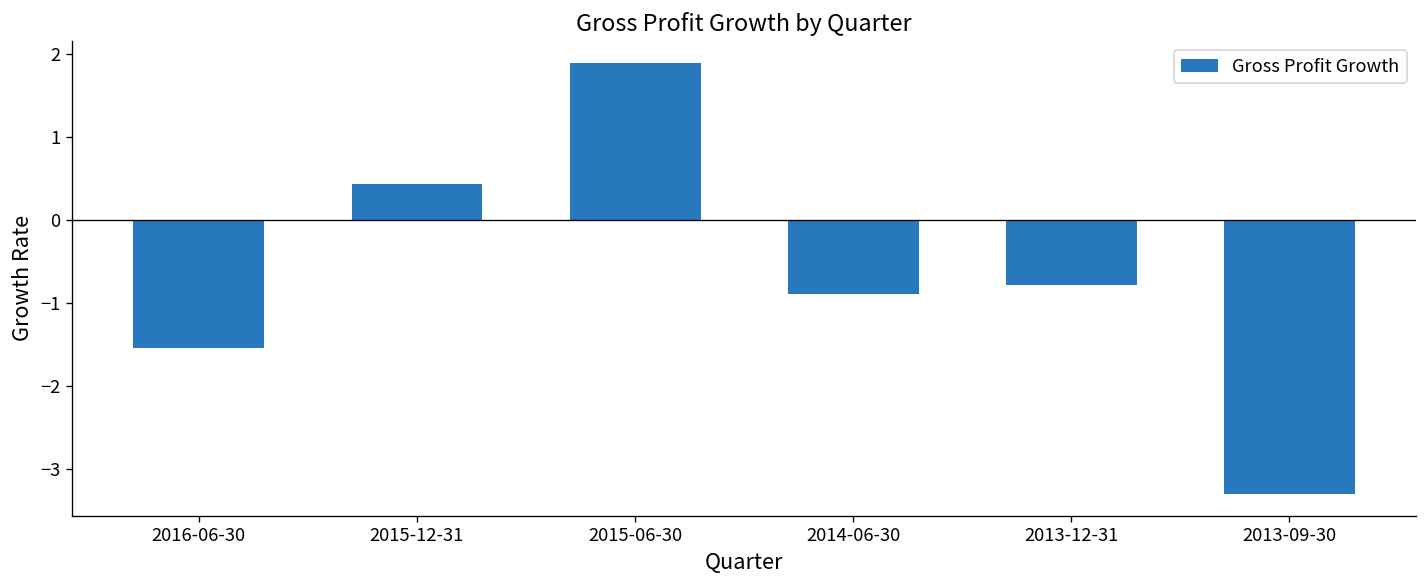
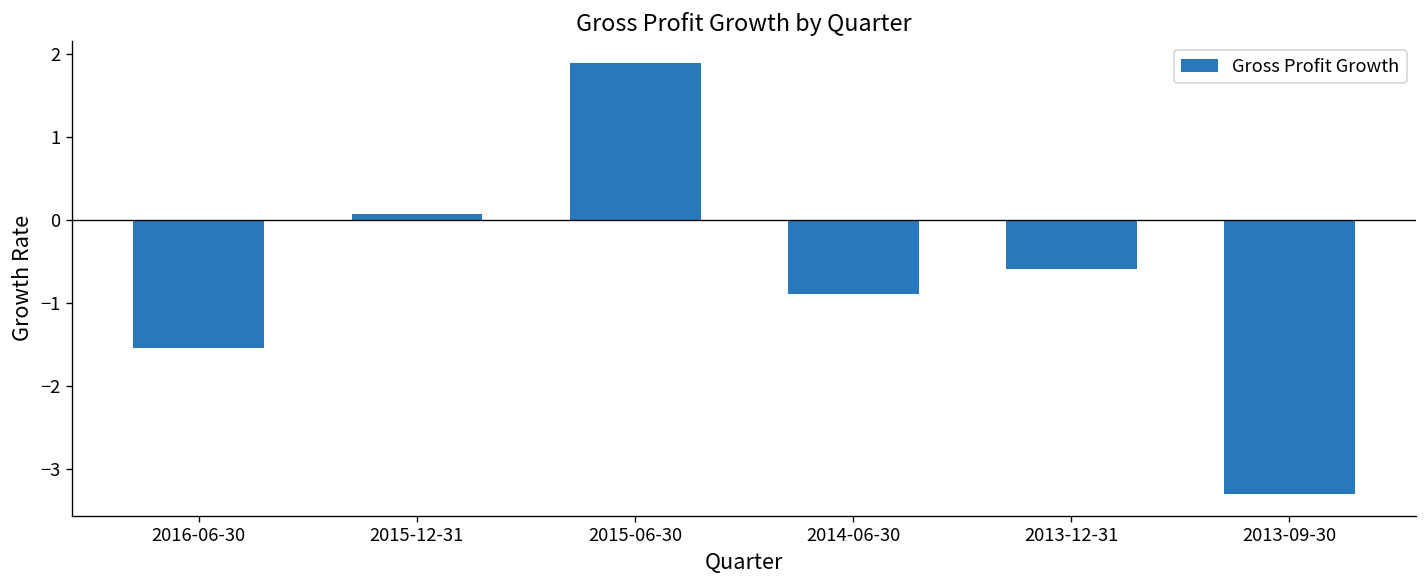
  {
    "2016-06-30": -1.5,
-   "2015-12-31": 0.4,
+   "2015-12-31": 0.1,
    "2015-06-30": 1.9,
    "2014-06-30": -0.9,
-   "2013-12-31": -0.8,
+   "2013-12-31": -0.6,
    "2013-09-30": -3.3
  }
